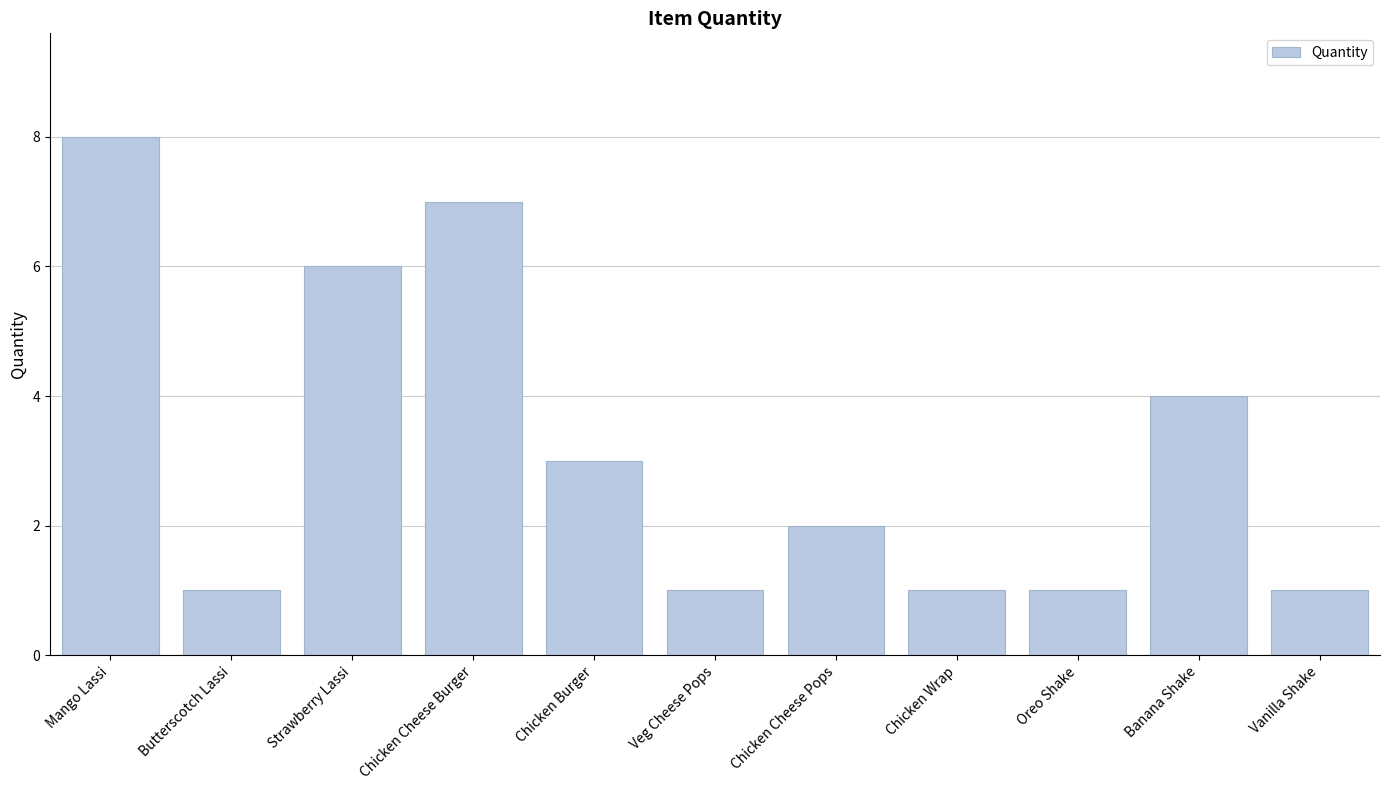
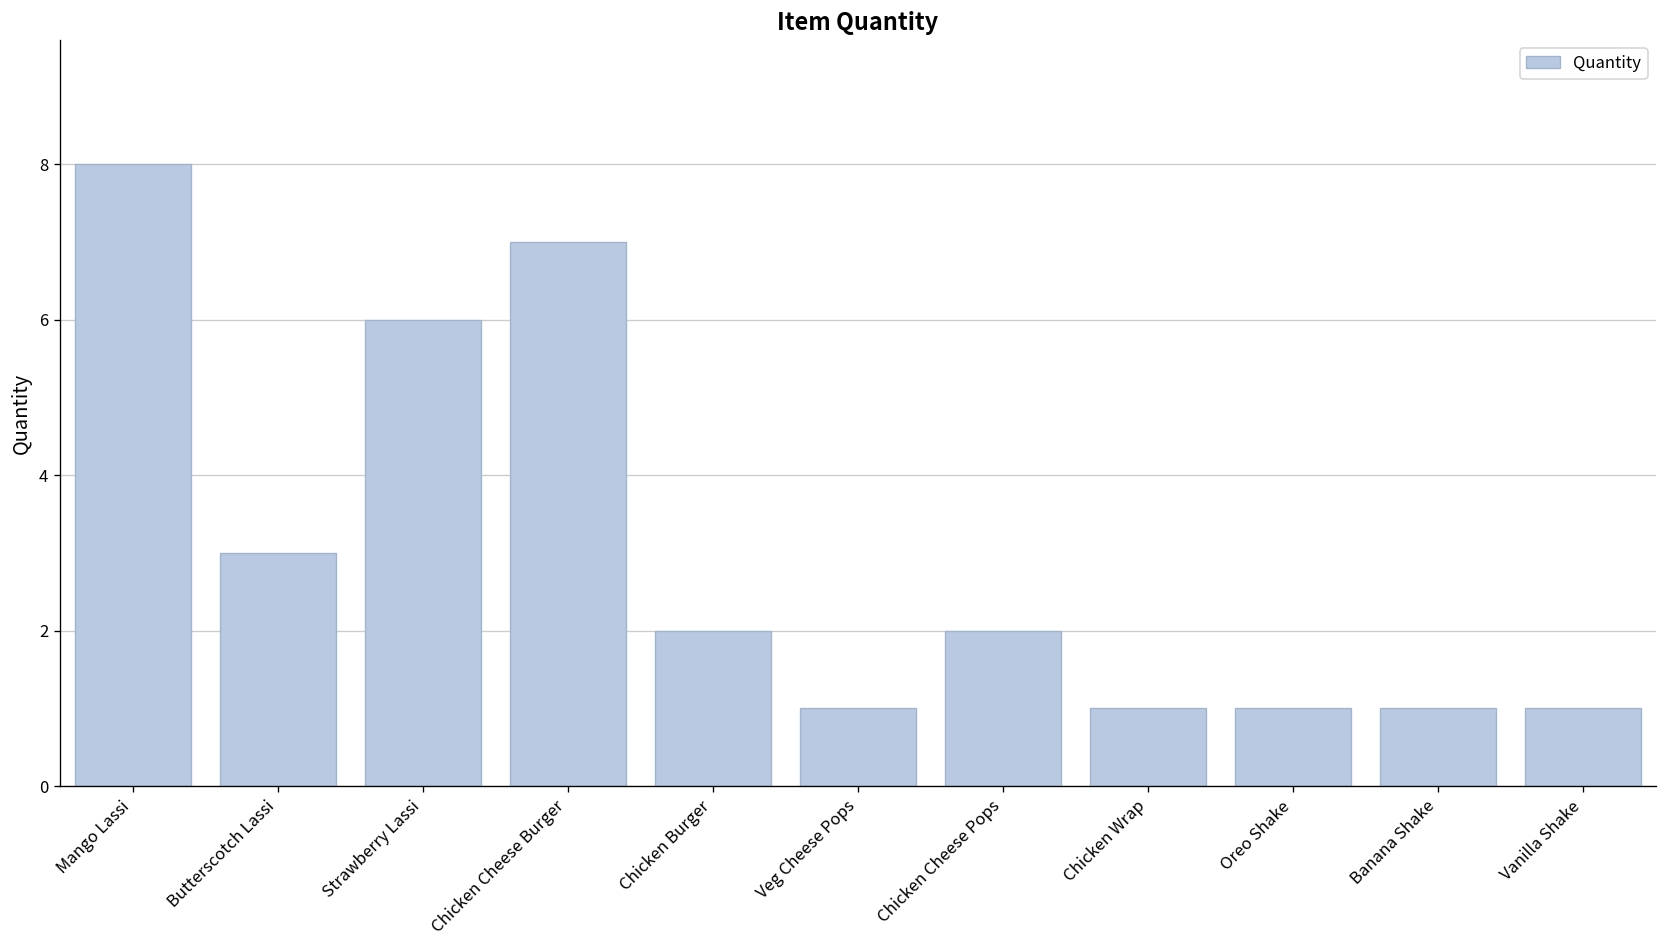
  {
    "Mango Lassi": 8,
-   "Butterscotch Lassi": 1,
+   "Butterscotch Lassi": 3,
    "Strawberry Lassi": 6,
    "Chicken Cheese Burger": 7,
-   "Chicken Burger": 3,
+   "Chicken Burger": 2,
    "Veg Cheese Pops": 1,
    "Chicken Cheese Pops": 2,
    "Chicken Wrap": 1,
    "Oreo Shake": 1,
-   "Banana Shake": 4,
+   "Banana Shake": 1,
    "Vanilla Shake": 1
  }
